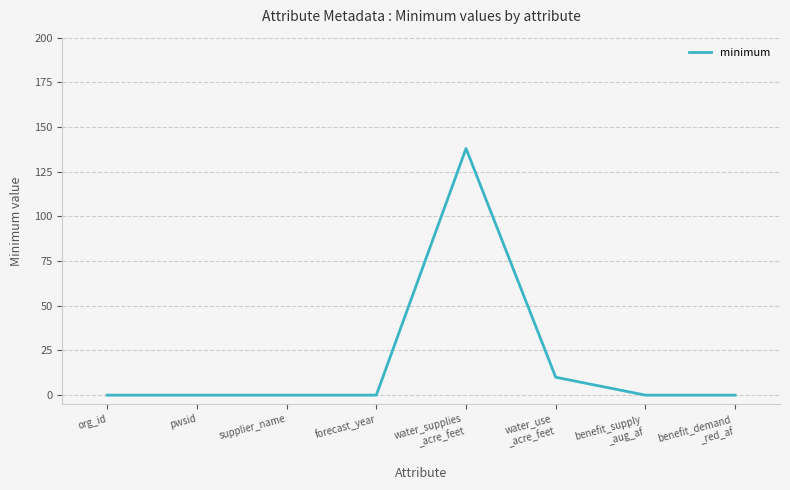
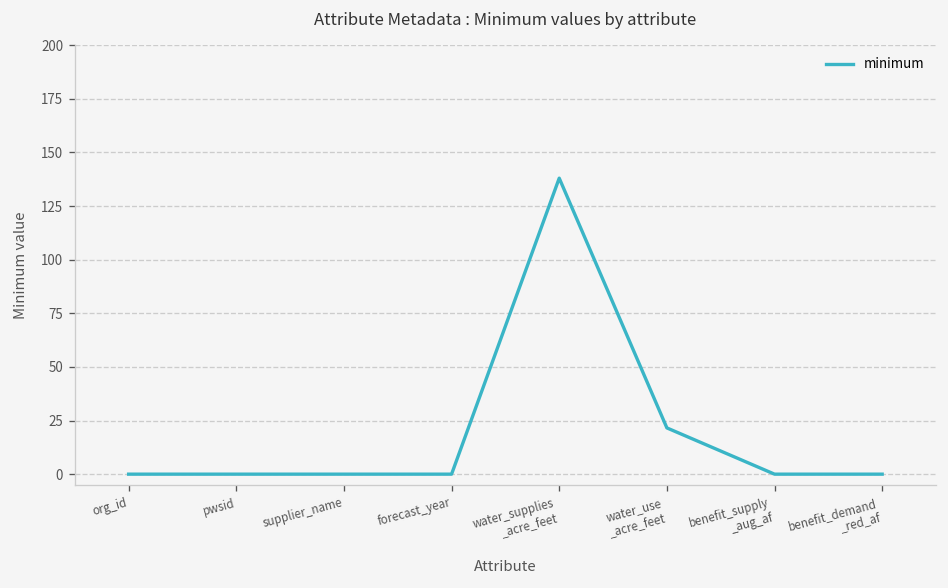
  {
    "org_id": 0,
    "pwsid": 0,
    "supplier_name": 0,
    "forecast_year": 0,
    "water_supplies _acre_feet": 138,
-   "water_use _acre_feet": 10,
+   "water_use _acre_feet": 22,
    "benefit_supply _aug_af": 0,
    "benefit_demand _red_af": 0
  }
